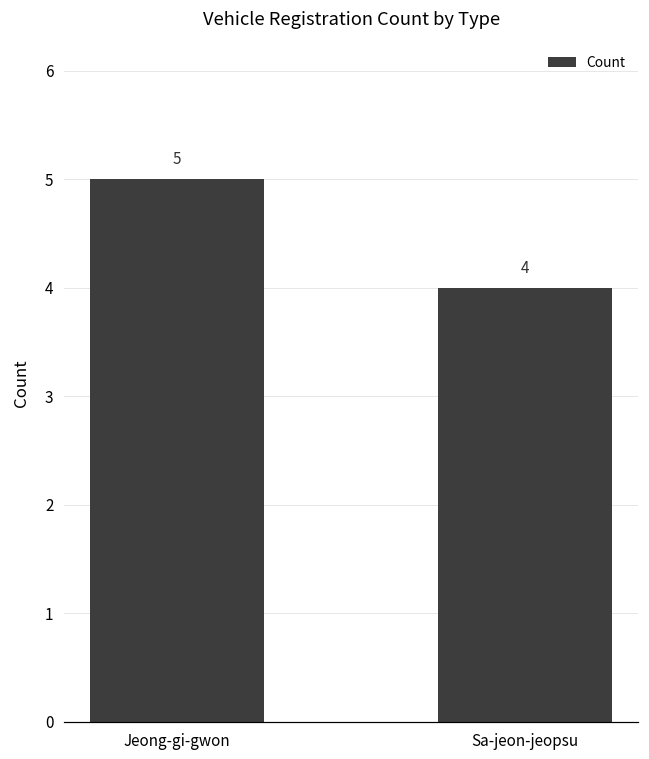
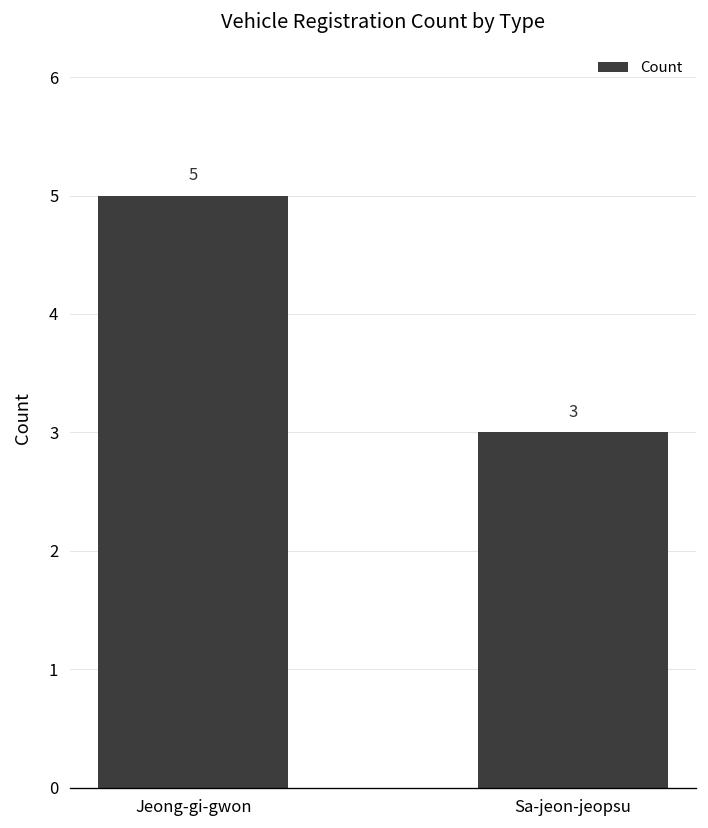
  {
    "Jeong-gi-gwon": 5,
-   "Sa-jeon-jeopsu": 4
+   "Sa-jeon-jeopsu": 3
  }
